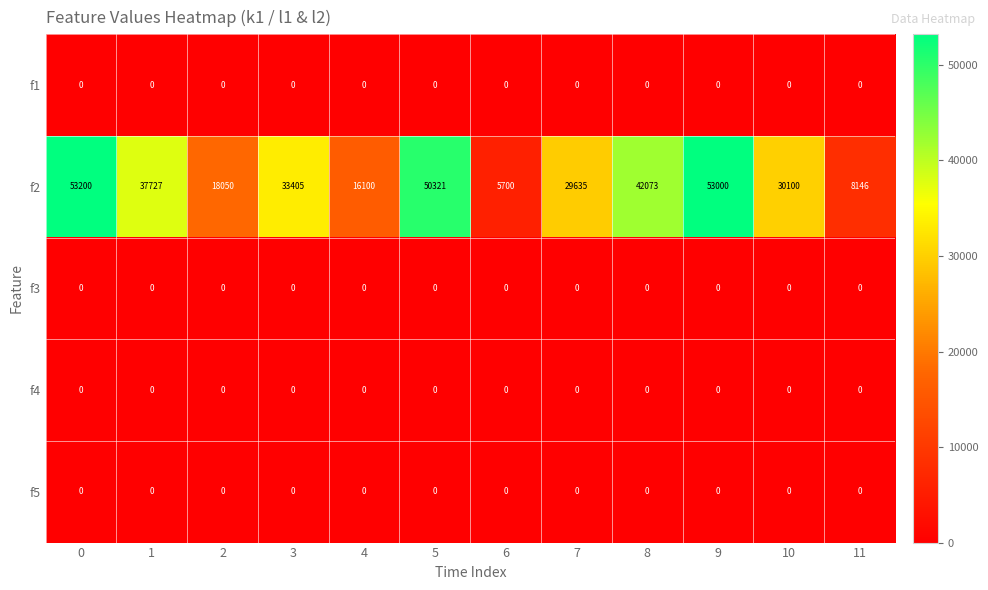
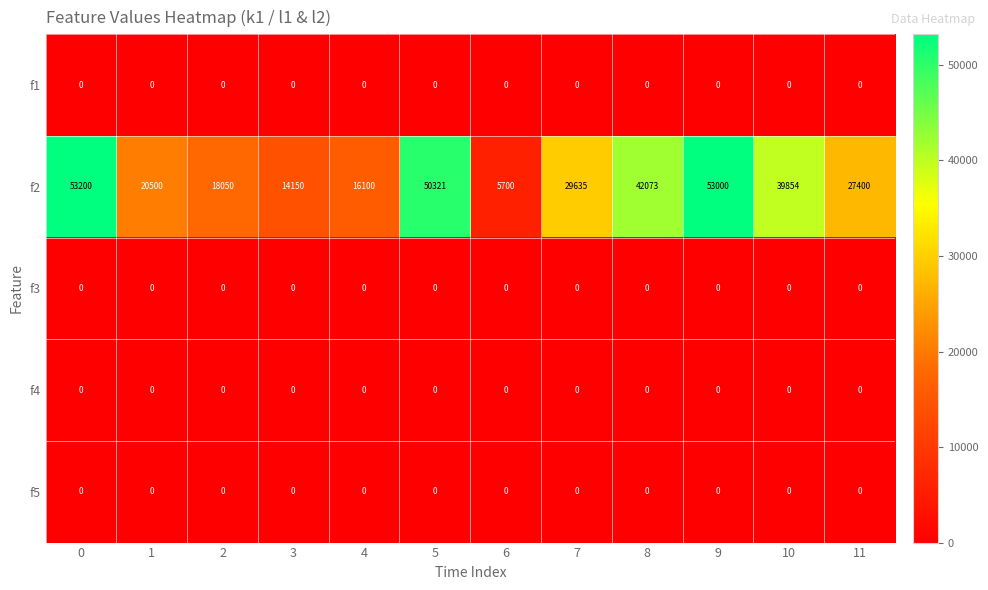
  {
    "f1": {
      "0": 0,
      "1": 0,
      "2": 0,
      "3": 0,
      "4": 0,
      "5": 0,
      "6": 0,
      "7": 0,
      "8": 0,
      "9": 0,
      "10": 0,
      "11": 0
    },
    "f2": {
      "0": 53200,
-     "1": 37727,
+     "1": 20500,
      "2": 18050,
-     "3": 33405,
+     "3": 14150,
      "4": 16100,
      "5": 50321,
      "6": 5700,
      "7": 29635,
      "8": 42073,
      "9": 53000,
-     "10": 30100,
-     "11": 8146
+     "10": 39854,
+     "11": 27400
    },
    "f3": {
      "0": 0,
      "1": 0,
      "2": 0,
      "3": 0,
      "4": 0,
      "5": 0,
      "6": 0,
      "7": 0,
      "8": 0,
      "9": 0,
      "10": 0,
      "11": 0
    },
    "f4": {
      "0": 0,
      "1": 0,
      "2": 0,
      "3": 0,
      "4": 0,
      "5": 0,
      "6": 0,
      "7": 0,
      "8": 0,
      "9": 0,
      "10": 0,
      "11": 0
    },
    "f5": {
      "0": 0,
      "1": 0,
      "2": 0,
      "3": 0,
      "4": 0,
      "5": 0,
      "6": 0,
      "7": 0,
      "8": 0,
      "9": 0,
      "10": 0,
      "11": 0
    }
  }
